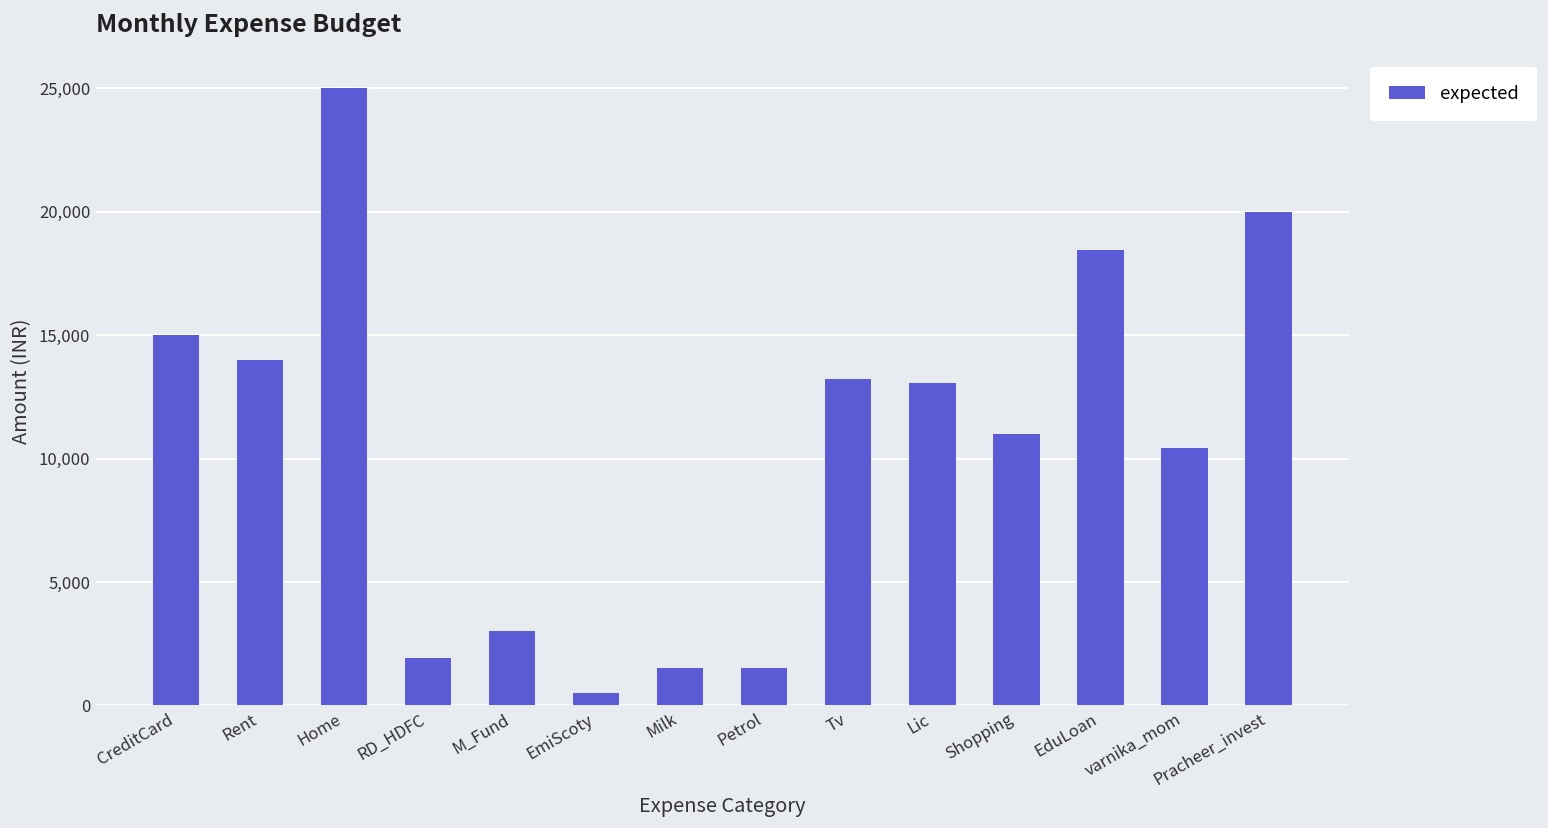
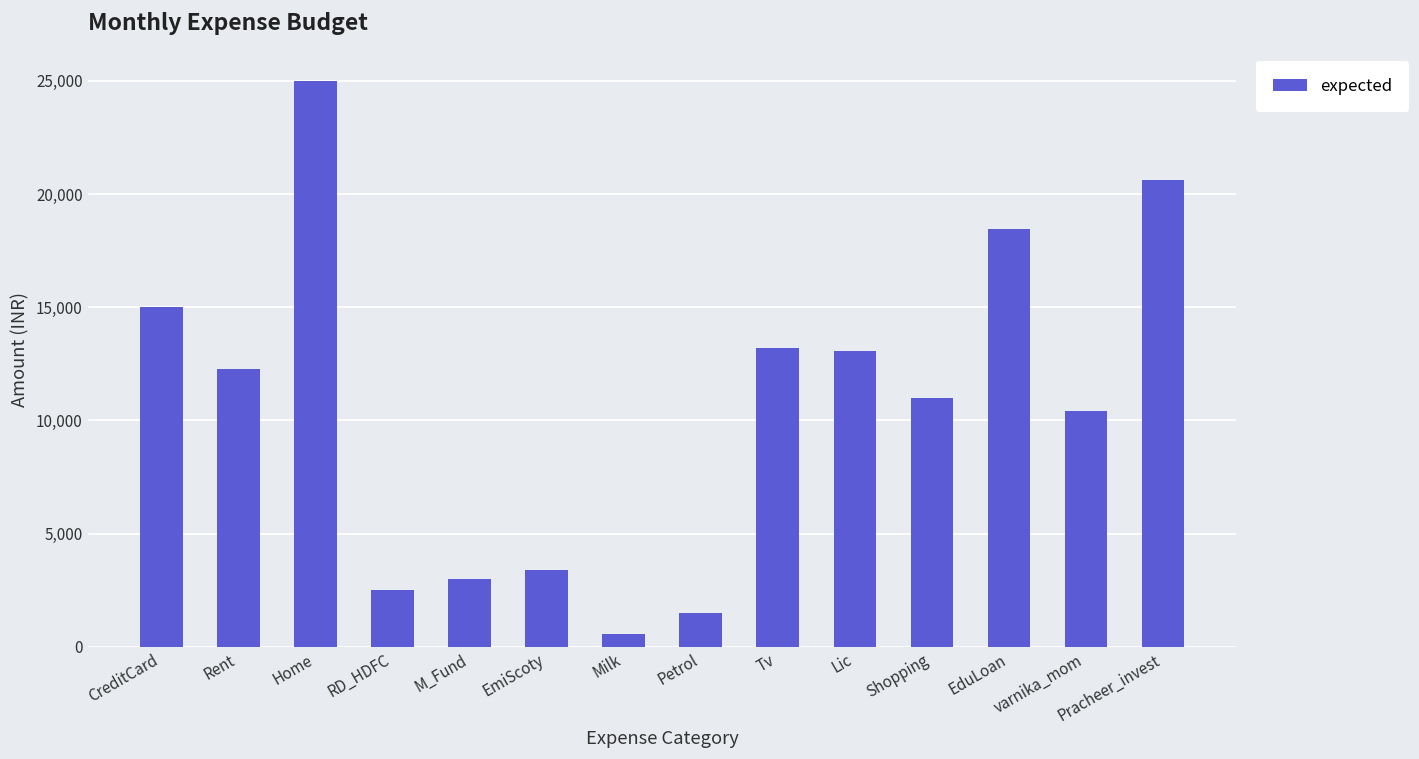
  {
    "CreditCard": "15,000",
-   "Rent": "14,000",
+   "Rent": "12,300",
    "Home": "25,000",
-   "RD_HDFC": "1,900",
+   "RD_HDFC": "2,500",
    "M_Fund": "3,000",
-   "EmiScoty": "500",
-   "Milk": "1,500",
+   "EmiScoty": "3,400",
+   "Milk": "600",
    "Petrol": "1,500",
    "Tv": "13,200",
    "Lic": "13,100",
    "Shopping": "11,000",
    "EduLoan": "18,400",
    "varnika_mom": "10,400",
-   "Pracheer_invest": "20,000"
+   "Pracheer_invest": "20,600"
  }
